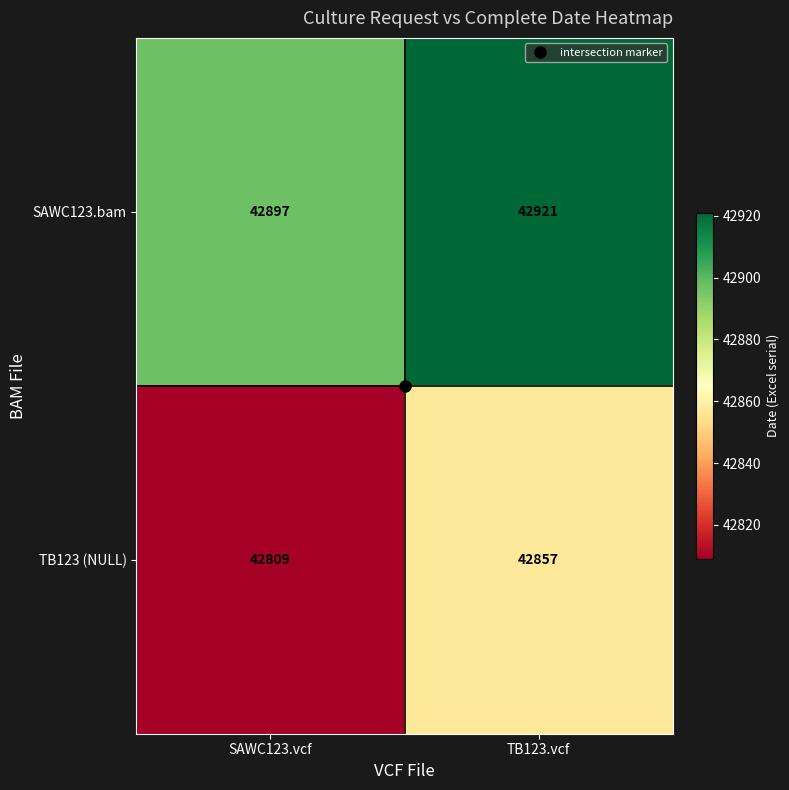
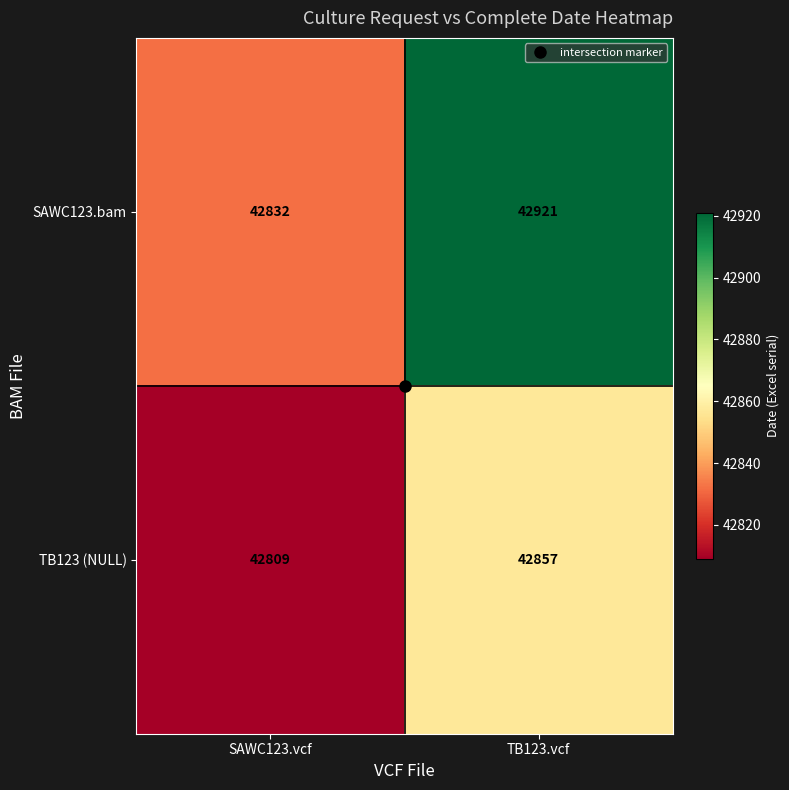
  {
    "SAWC123.bam": {
-     "SAWC123.vcf": 42897,
+     "SAWC123.vcf": 42832,
      "TB123.vcf": 42921
    },
    "TB123 (NULL)": {
      "SAWC123.vcf": 42809,
      "TB123.vcf": 42857
    }
  }
